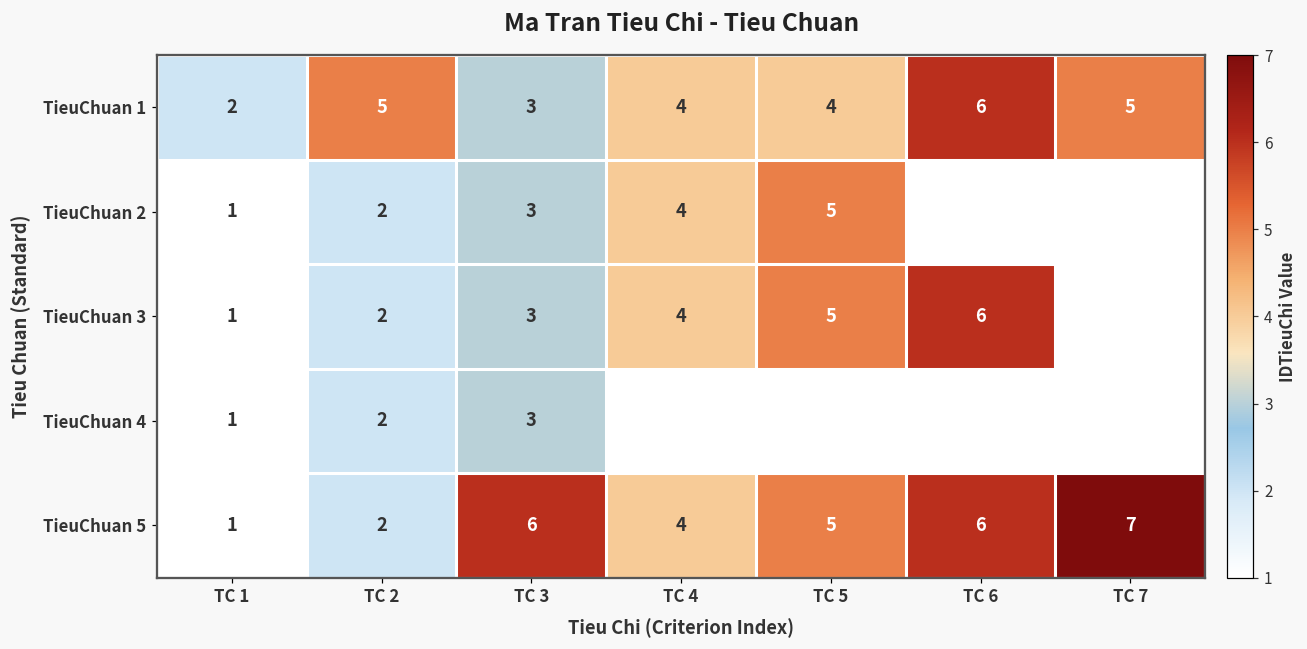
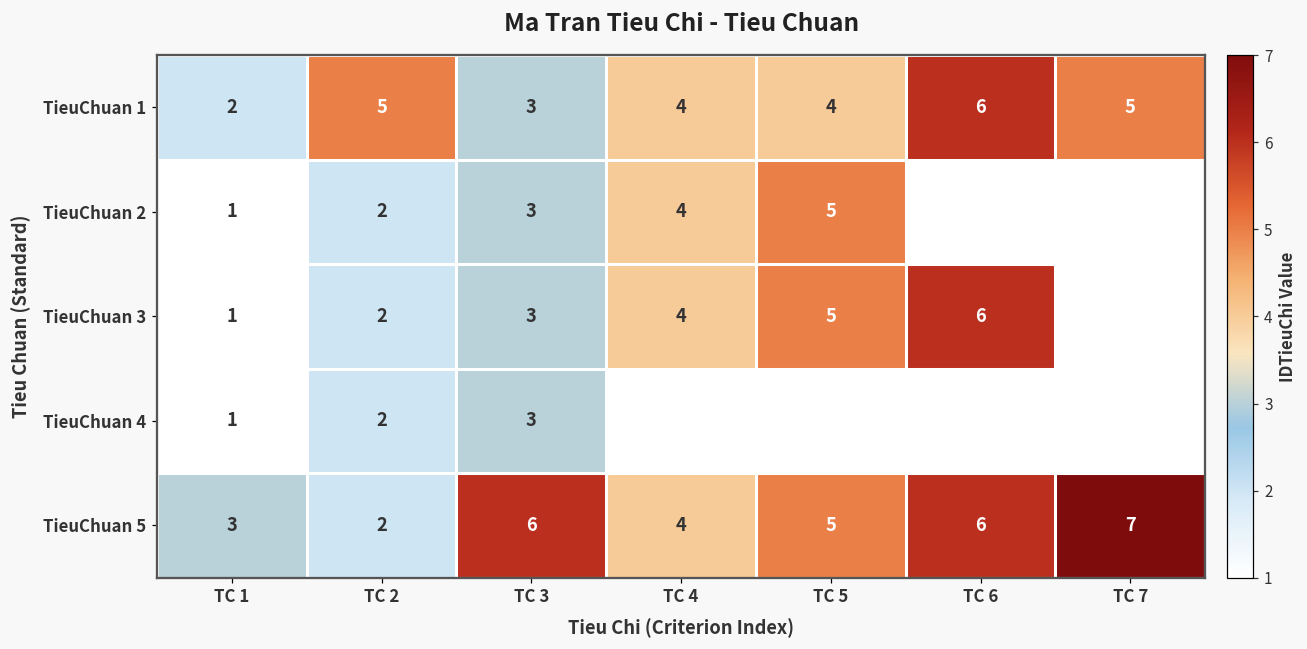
  {
    "TieuChuan 1": {
      "TC 1": 2,
      "TC 2": 5,
      "TC 3": 3,
      "TC 4": 4,
      "TC 5": 4,
      "TC 6": 6,
      "TC 7": 5
    },
    "TieuChuan 2": {
      "TC 1": 1,
      "TC 2": 2,
      "TC 3": 3,
      "TC 4": 4,
      "TC 5": 5
    },
    "TieuChuan 3": {
      "TC 1": 1,
      "TC 2": 2,
      "TC 3": 3,
      "TC 4": 4,
      "TC 5": 5,
      "TC 6": 6
    },
    "TieuChuan 4": {
      "TC 1": 1,
      "TC 2": 2,
      "TC 3": 3
    },
    "TieuChuan 5": {
-     "TC 1": 1,
+     "TC 1": 3,
      "TC 2": 2,
      "TC 3": 6,
      "TC 4": 4,
      "TC 5": 5,
      "TC 6": 6,
      "TC 7": 7
    }
  }
